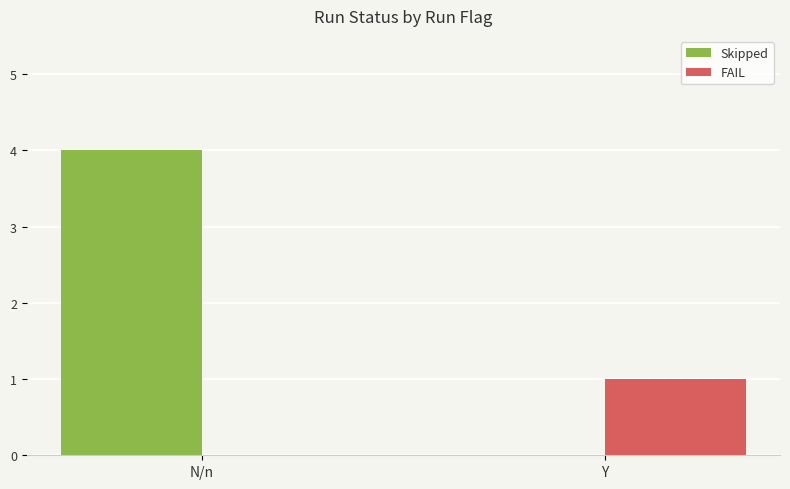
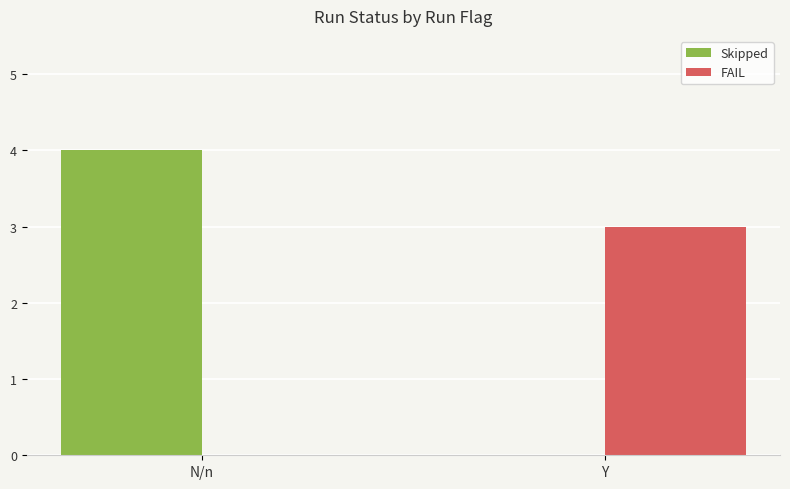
  {
    "Skipped": {
      "N/n": 4,
      "Y": 0
    },
    "FAIL": {
      "N/n": 0,
-     "Y": 1
+     "Y": 3
    }
  }
